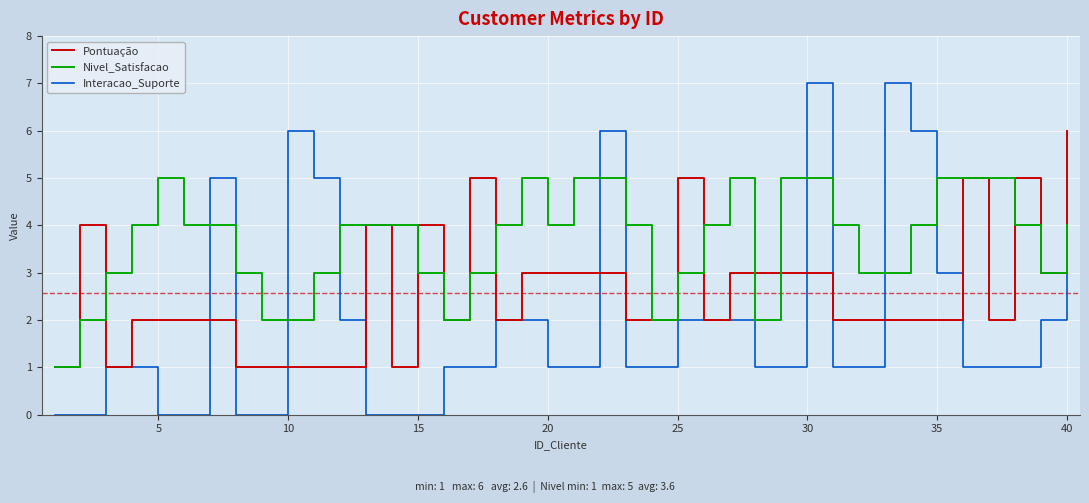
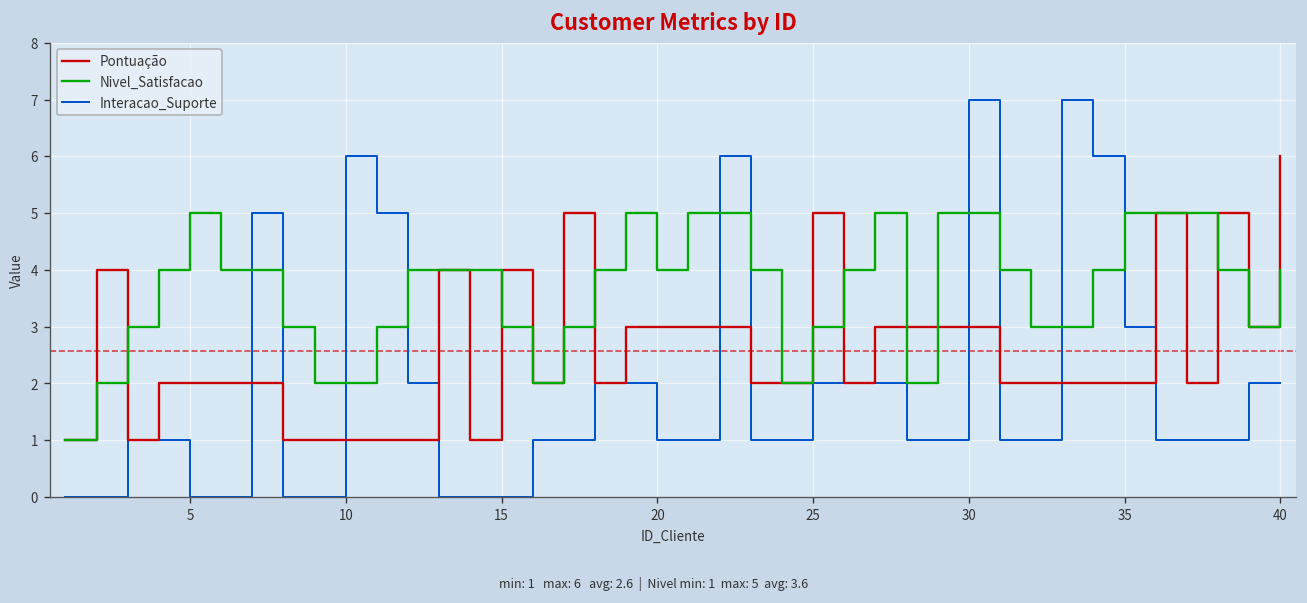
  {
    "Pontuação": {
      "5": 2,
      "10": 1,
      "15": 4,
      "20": 3,
      "25": 5,
      "30": 3,
      "35": 2,
      "40": 6
    },
    "Nivel_Satisfacao": {
      "5": 5,
      "10": 2,
      "15": 3,
      "20": 4,
      "25": 3,
      "30": 5,
      "35": 5,
      "40": 4
    },
    "Interacao_Suporte": {
      "5": 0,
      "10": 6,
      "15": 0,
      "20": 1,
      "25": 2,
      "30": 7,
      "35": 3,
-     "40": 3
+     "40": 2
    }
  }
